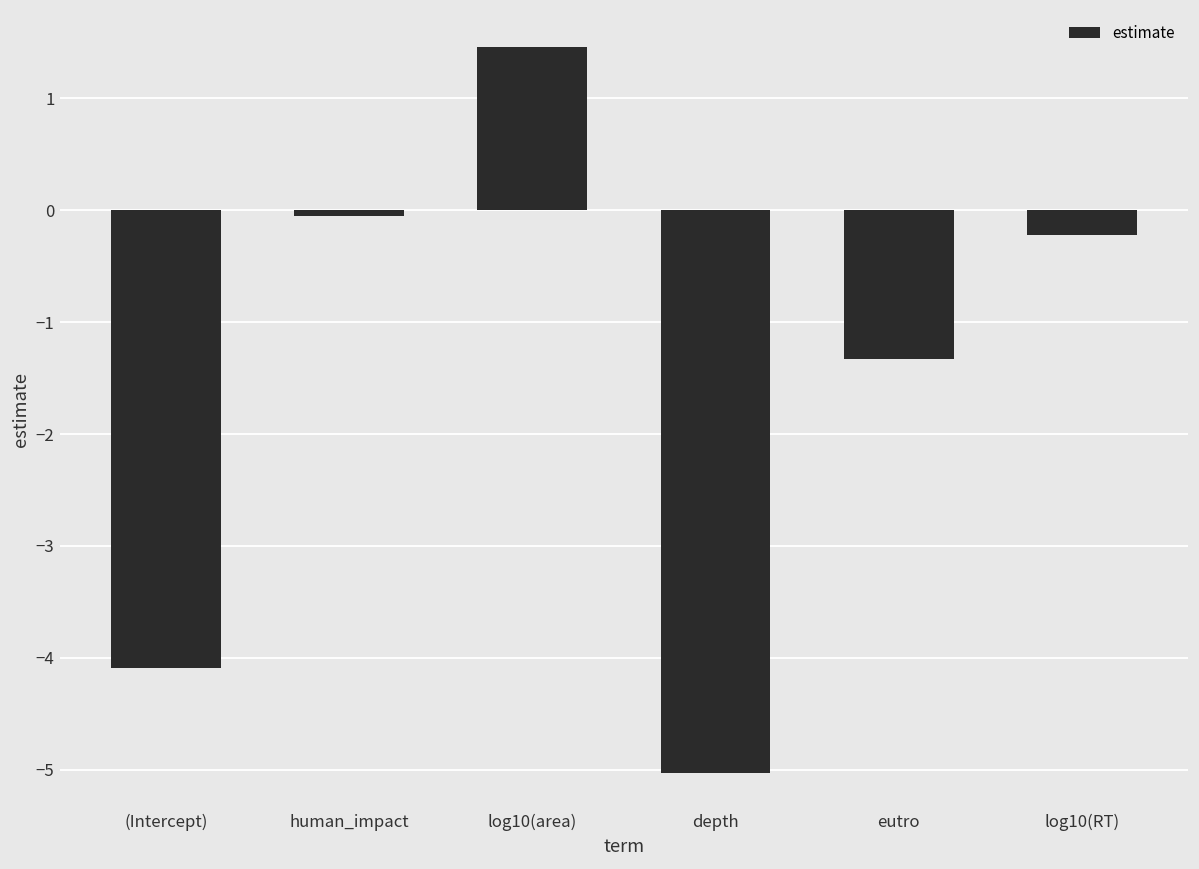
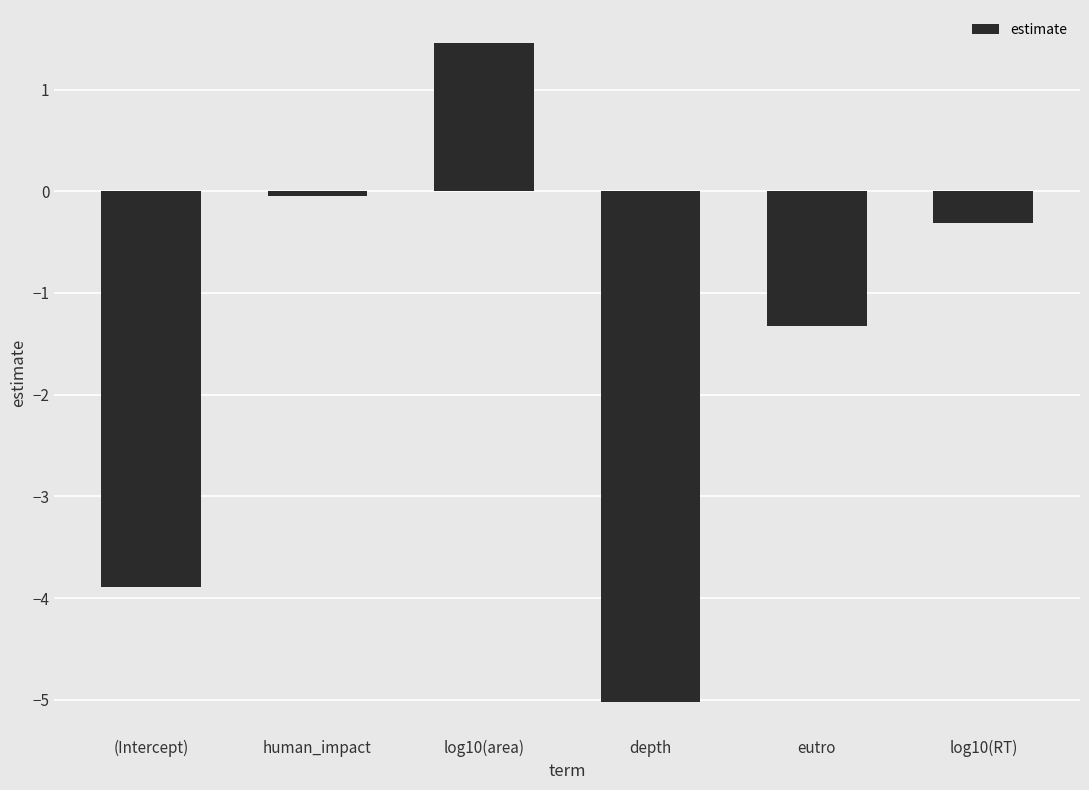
  {
-   "(Intercept)": -4.09,
+   "(Intercept)": -3.89,
    "human_impact": -0.05,
    "log10(area)": 1.46,
    "depth": -5.03,
    "eutro": -1.33,
-   "log10(RT)": -0.22
+   "log10(RT)": -0.31
  }
